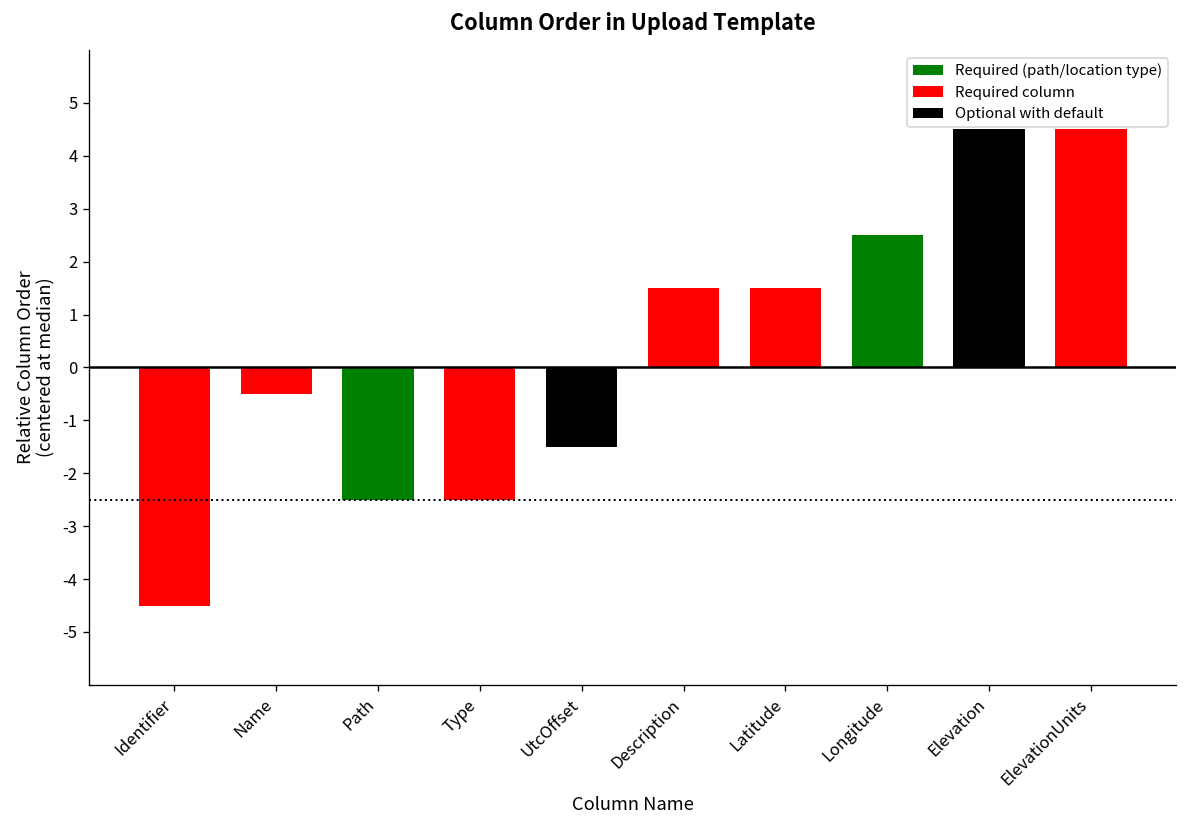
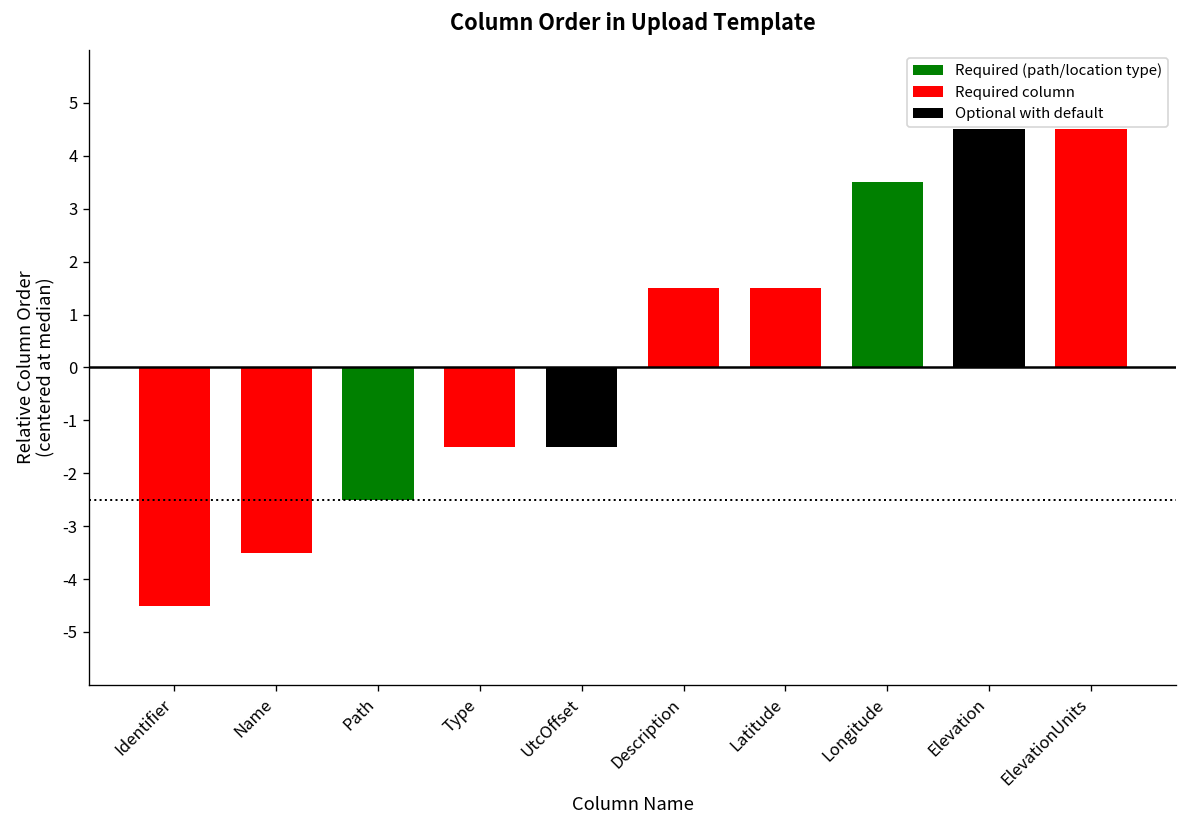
  {
    "Identifier": -4.5,
-   "Name": -0.5,
+   "Name": -3.5,
    "Path": -2.5,
-   "Type": -2.5,
+   "Type": -1.5,
    "UtcOffset": -1.5,
    "Description": 1.5,
    "Latitude": 1.5,
-   "Longitude": 2.5
+   "Longitude": 3.5
  }
